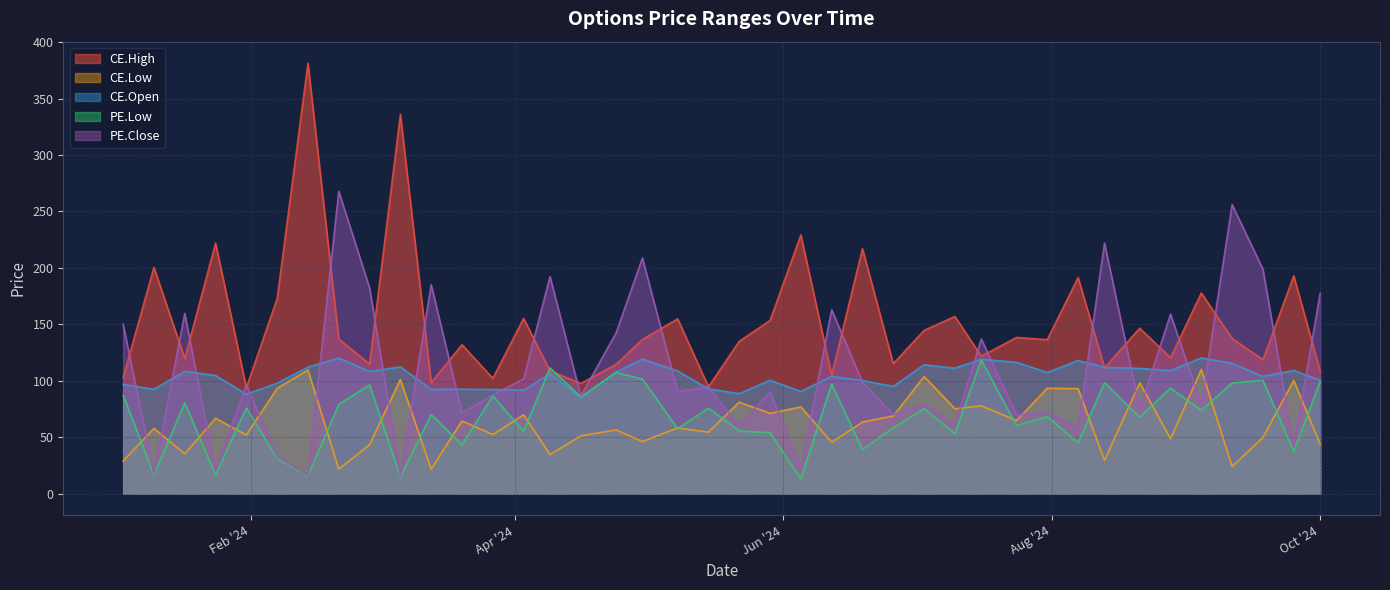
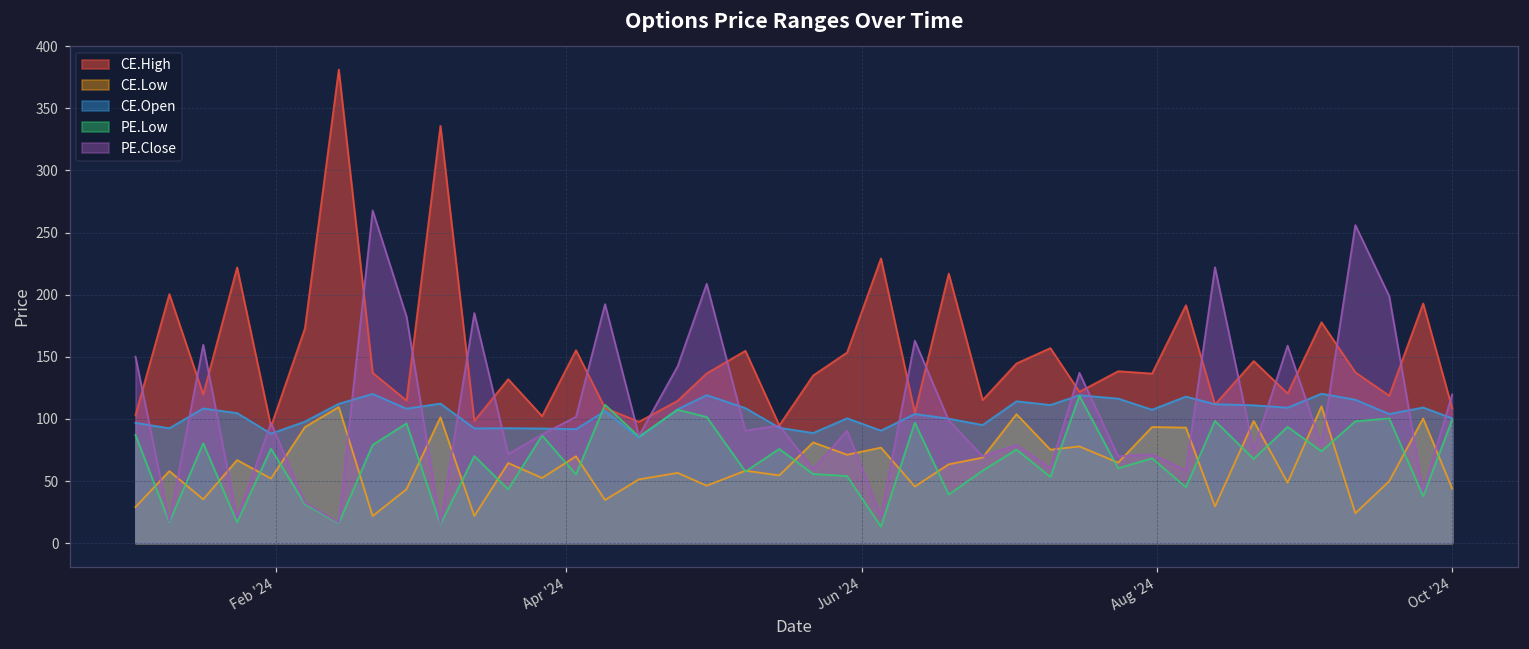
  {
    "PE.Close": {
-     "Oct '24": 178
+     "Oct '24": 120
    }
  }
